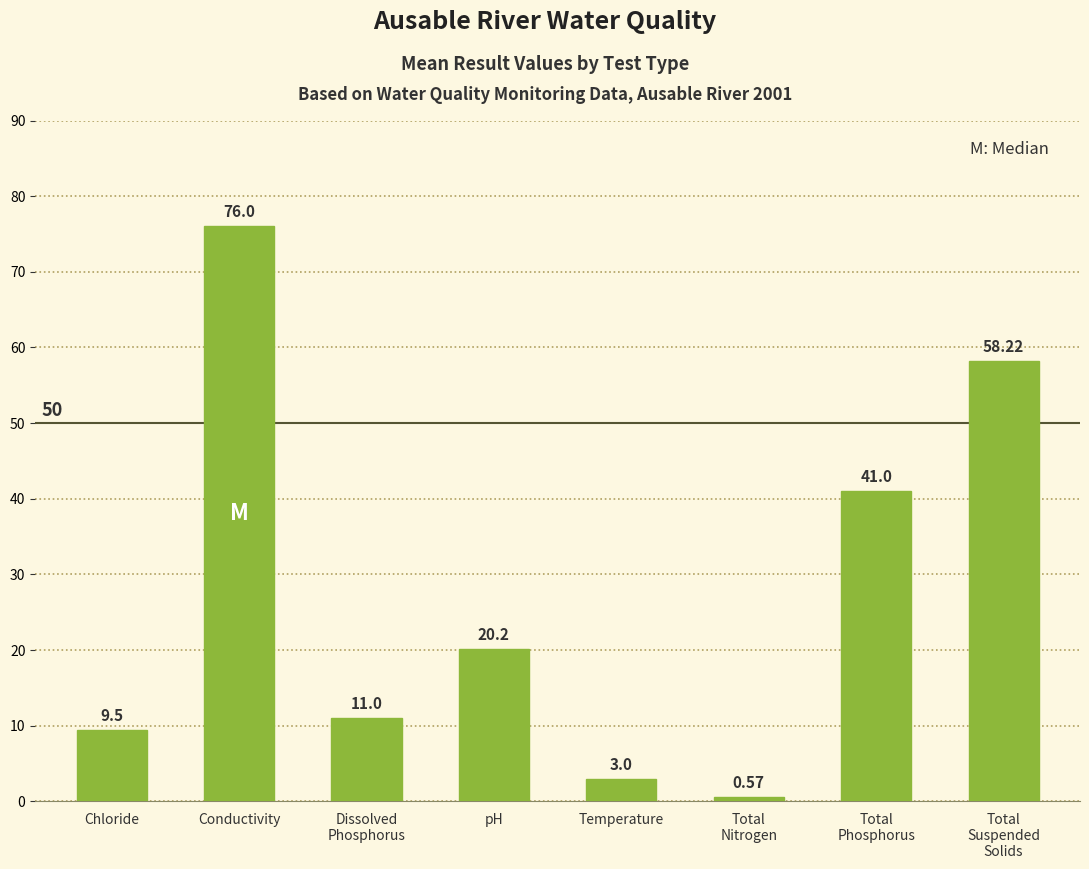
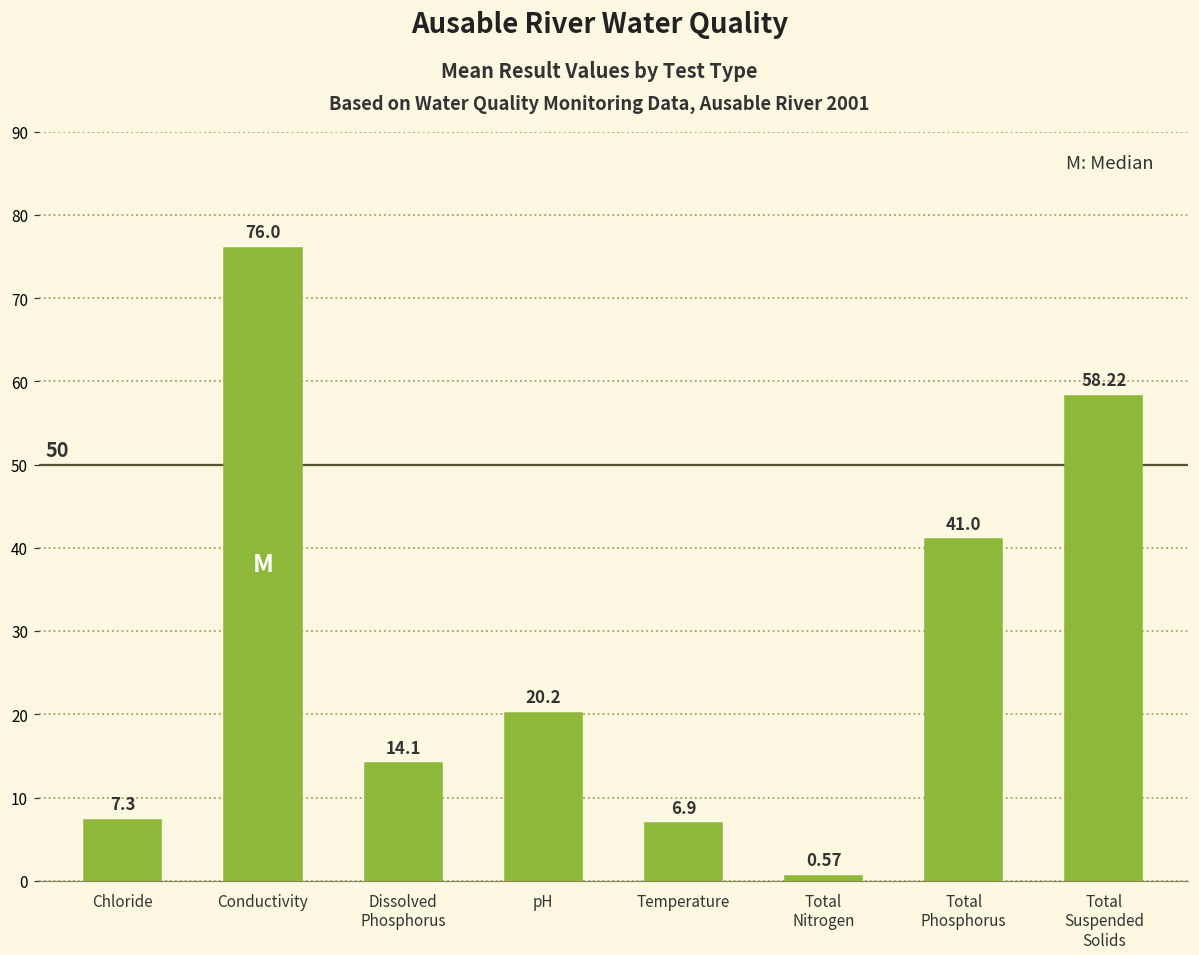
  {
-   "Chloride": 9.5,
+   "Chloride": 7.3,
    "Conductivity": 76.0,
-   "Dissolved Phosphorus": 11.0,
+   "Dissolved Phosphorus": 14.1,
    "pH": 20.2,
-   "Temperature": 3.0,
+   "Temperature": 6.9,
    "Total Nitrogen": 0.57,
    "Total Phosphorus": 41.0,
    "Total Suspended Solids": 58.22
  }
